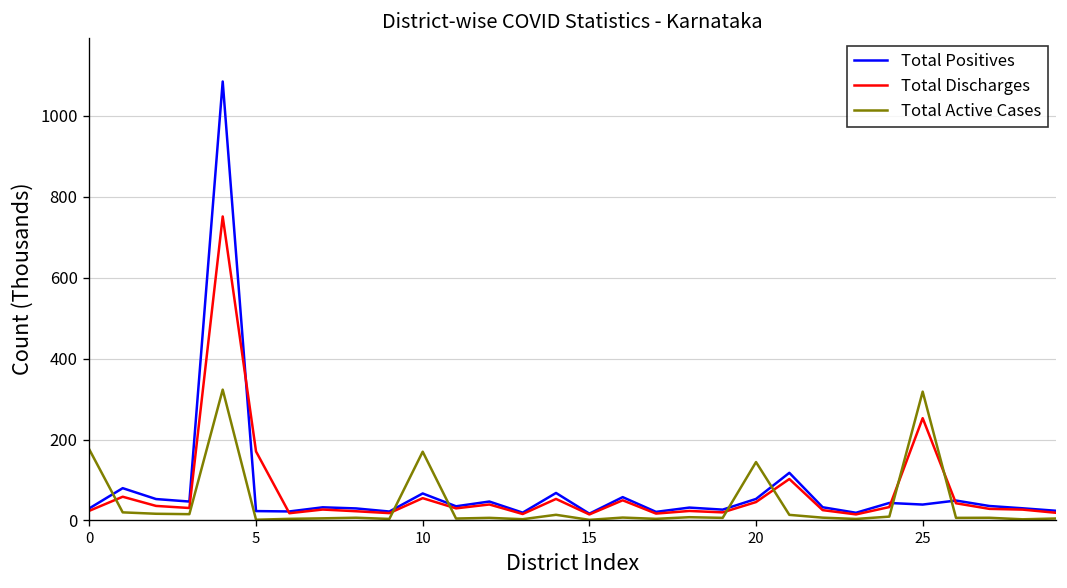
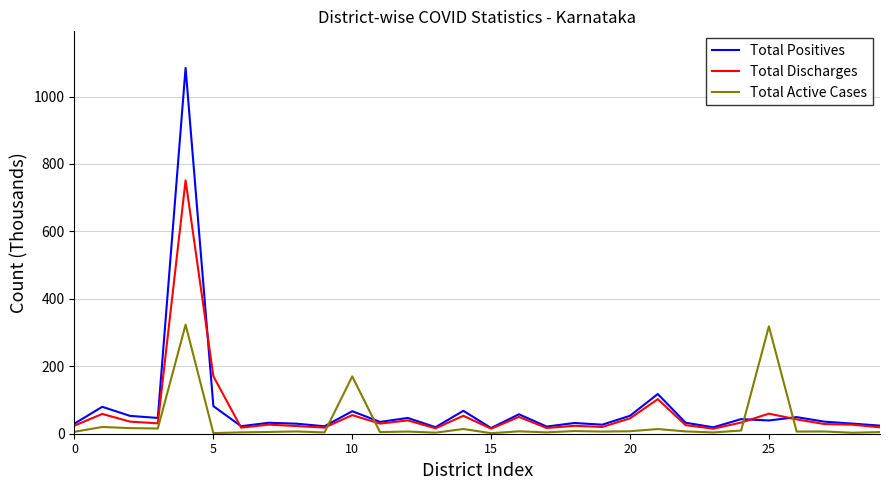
  {
    "Total Positives": {
-     "5": 20,
+     "5": 80,
      "10": 70,
      "20": 50,
      "25": 40
    },
    "Total Discharges": {
      "5": 170,
      "10": 60,
      "20": 50,
-     "25": 250
+     "25": 60
    },
    "Total Active Cases": {
-     "0": 180,
+     "0": 10,
      "5": 0,
      "10": 170,
      "15": 0,
-     "20": 140,
+     "20": 10,
      "25": 320
    }
  }
